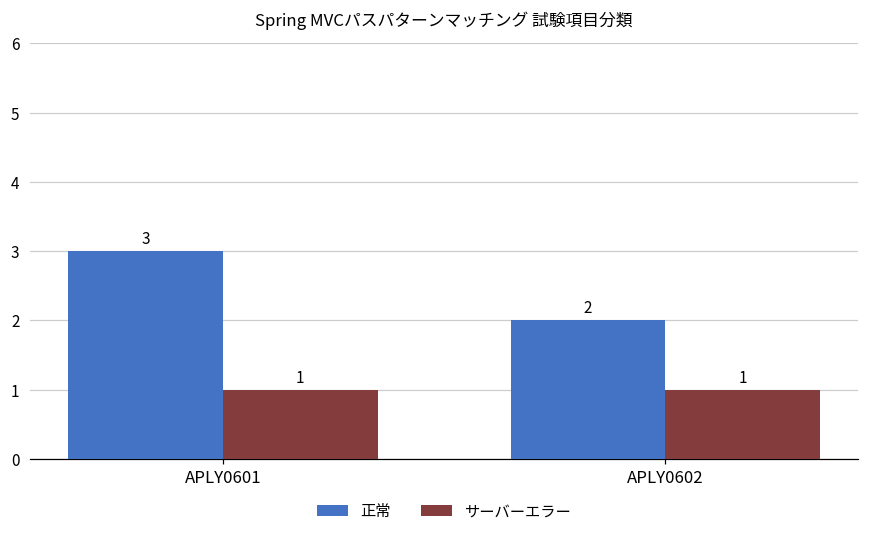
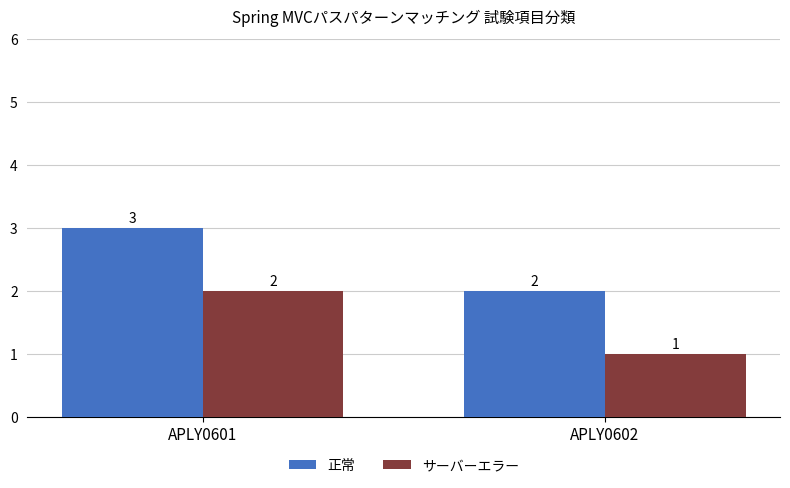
  {
    "正常": {
      "APLY0601": 3,
      "APLY0602": 2
    },
    "サーバーエラー": {
-     "APLY0601": 1,
+     "APLY0601": 2,
      "APLY0602": 1
    }
  }
